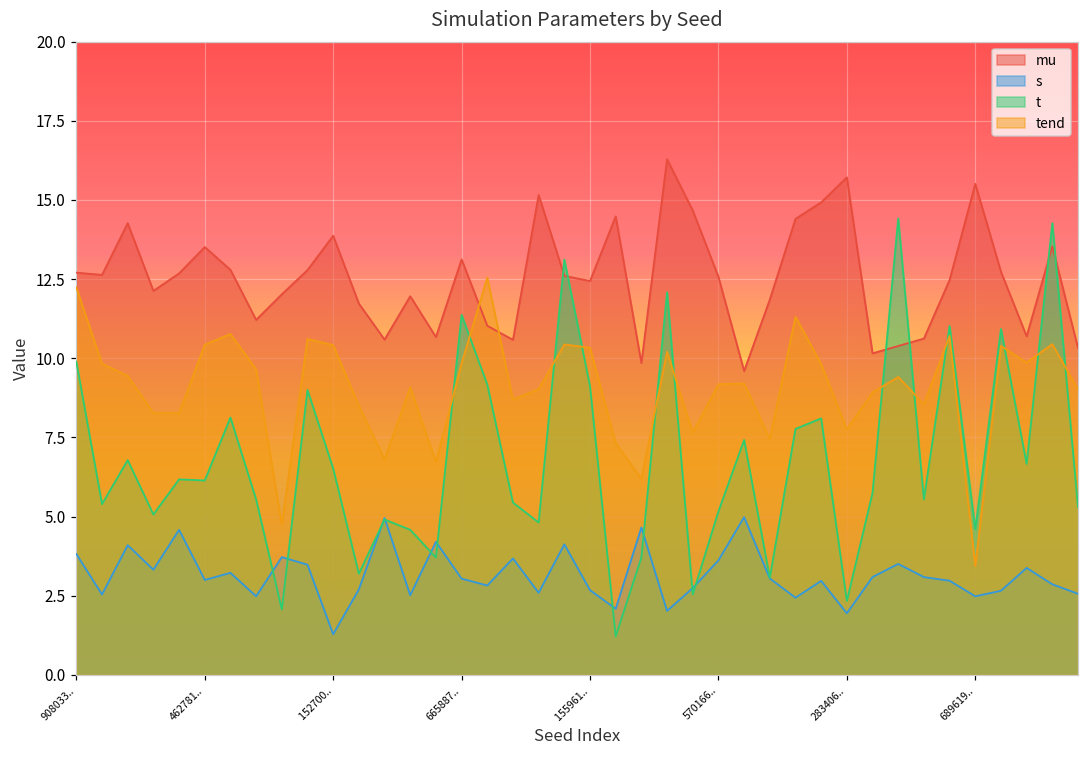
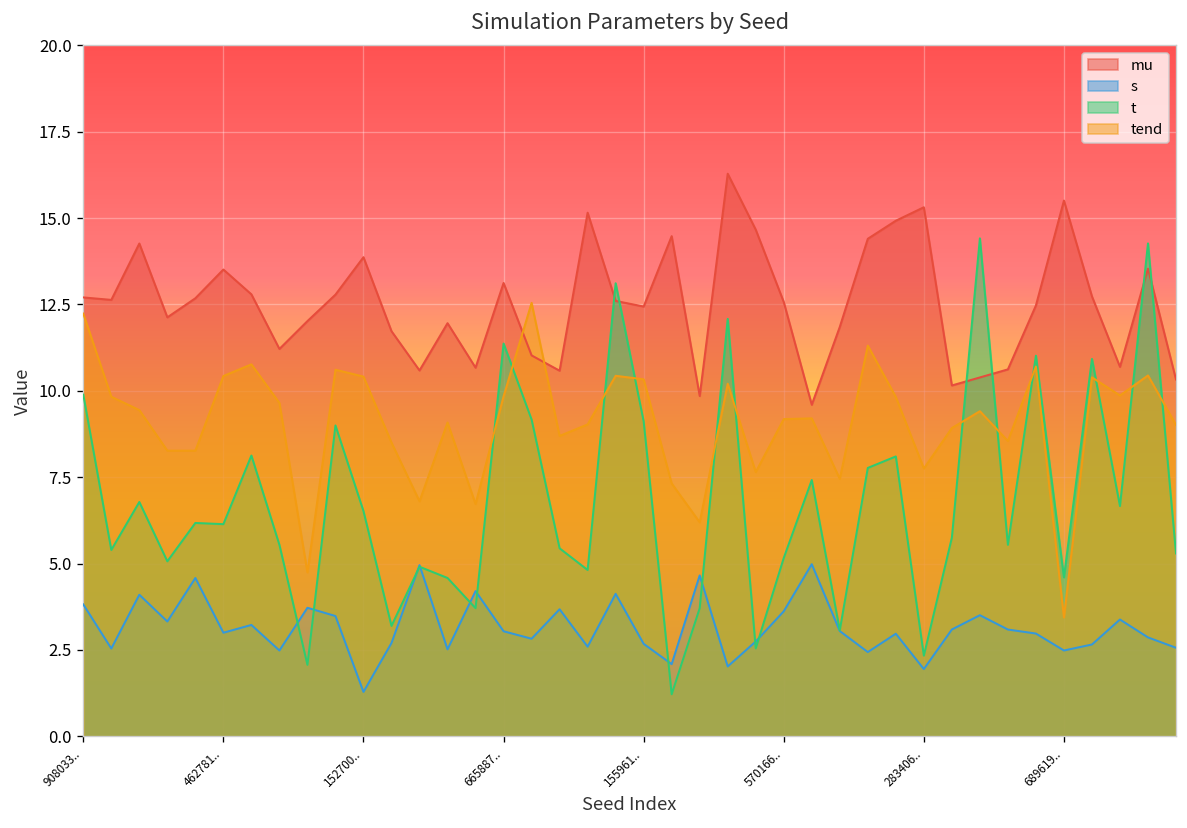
  {
    "mu": {
      "908033..": 12.7,
      "462781..": 13.5,
      "152700..": 13.9,
      "665887..": 13.1,
      "155961..": 12.4,
      "570166..": 12.6,
-     "283406..": 15.7,
+     "283406..": 15.3,
      "689619..": 15.5
    },
    "s": {
      "908033..": 3.8,
      "462781..": 3.0,
      "152700..": 1.3,
      "665887..": 3.0,
      "155961..": 2.7,
      "570166..": 3.6,
      "283406..": 1.9,
      "689619..": 2.5
    },
    "t": {
      "908033..": 9.9,
      "462781..": 6.1,
      "152700..": 6.5,
      "665887..": 11.4,
      "155961..": 9.1,
      "570166..": 5.2,
      "283406..": 2.3,
      "689619..": 4.6
    },
    "tend": {
      "908033..": 12.2,
      "462781..": 10.4,
      "152700..": 10.4,
      "665887..": 9.8,
      "155961..": 10.3,
      "570166..": 9.2,
      "283406..": 7.8,
      "689619..": 3.4
    }
  }
